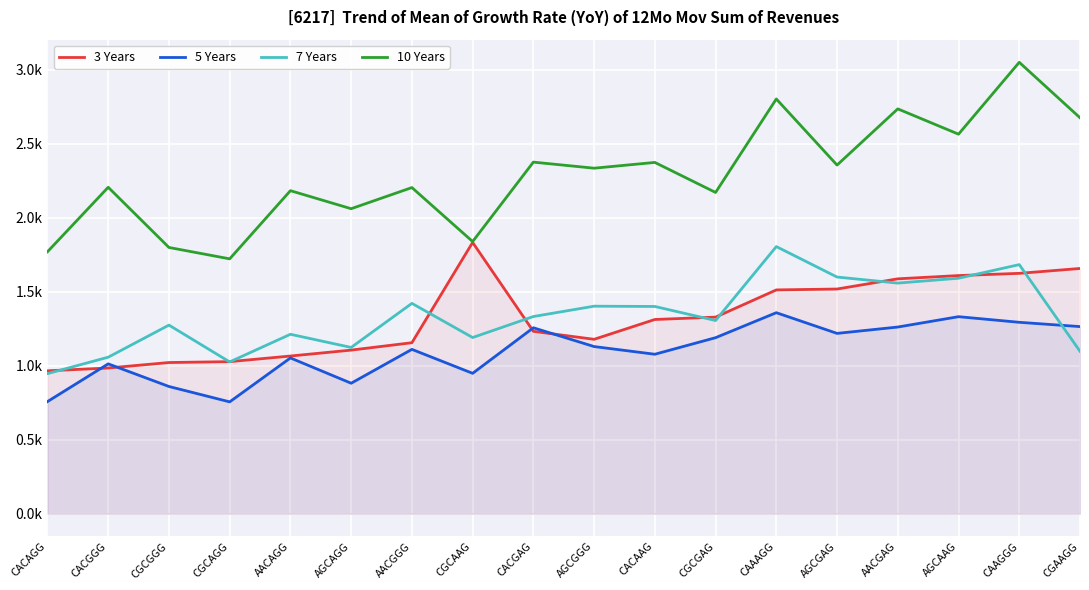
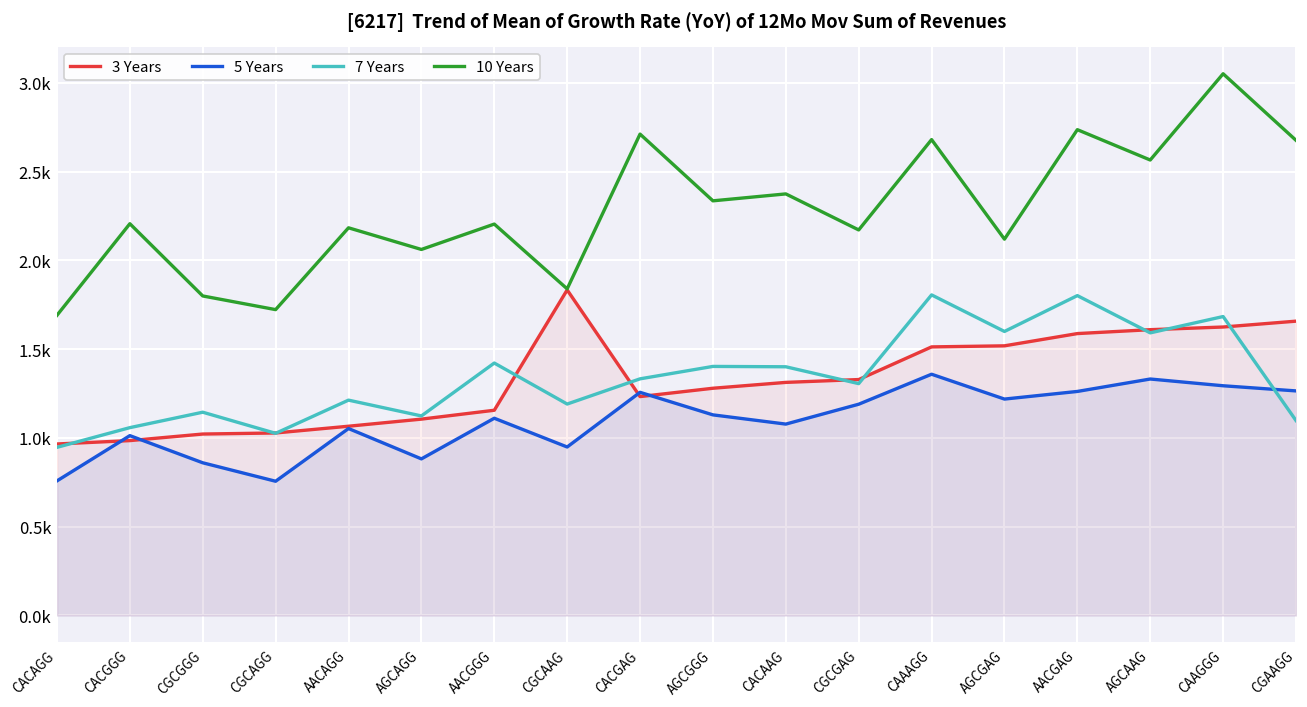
  {
    "3 Years": {
      "CACAGG": 970,
      "CACGGG": 990,
      "CGCGGG": 1020,
      "AGCAGG": 1110,
      "AACGGG": 1160,
      "CACGAG": 1230,
-     "AGCGGG": 1180,
+     "AGCGGG": 1280,
      "CACAAG": 1310,
      "CGCGAG": 1330,
      "CAAAGG": 1510,
      "AGCGAG": 1520,
      "AACGAG": 1590,
      "AGCAAG": 1610,
      "CAAGGG": 1630,
      "CGAAGG": 1660
    },
    "5 Years": {
      "CACAGG": 760,
      "CACGGG": 1010,
      "CGCGGG": 860,
      "CGCAGG": 760,
      "AGCAGG": 880,
      "AACGGG": 1110,
      "CGCAAG": 950,
      "CACGAG": 1260,
      "AGCGGG": 1130,
      "CACAAG": 1080,
      "CGCGAG": 1190,
      "CAAAGG": 1360,
      "AGCGAG": 1220,
      "AACGAG": 1260,
      "AGCAAG": 1330,
      "CAAGGG": 1290,
      "CGAAGG": 1270
    },
    "7 Years": {
      "CACAGG": 950,
      "CACGGG": 1060,
-     "CGCGGG": 1280,
+     "CGCGGG": 1150,
      "AACAGG": 1210,
      "AGCAGG": 1120,
      "AACGGG": 1420,
      "CGCAAG": 1190,
      "CACGAG": 1330,
      "AGCGGG": 1400,
      "CACAAG": 1400,
      "CGCGAG": 1310,
      "CAAAGG": 1810,
      "AGCGAG": 1600,
-     "AACGAG": 1560,
+     "AACGAG": 1800,
      "AGCAAG": 1590,
      "CAAGGG": 1680,
      "CGAAGG": 1100
    },
    "10 Years": {
-     "CACAGG": 1770,
+     "CACAGG": 1690,
      "CACGGG": 2210,
      "CGCGGG": 1800,
      "CGCAGG": 1720,
      "AACAGG": 2180,
      "AGCAGG": 2060,
      "AACGGG": 2210,
-     "CACGAG": 2380,
+     "CACGAG": 2710,
      "AGCGGG": 2340,
      "CACAAG": 2380,
      "CGCGAG": 2170,
-     "CAAAGG": 2800,
-     "AGCGAG": 2360,
+     "CAAAGG": 2680,
+     "AGCGAG": 2120,
      "AACGAG": 2740,
      "AGCAAG": 2570,
      "CAAGGG": 3050,
      "CGAAGG": 2680
    }
  }
